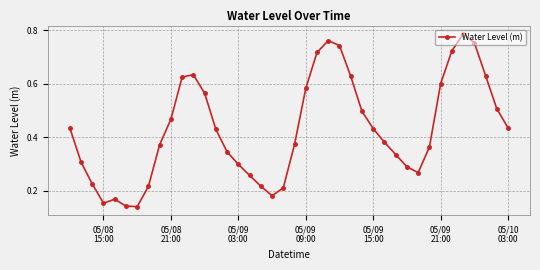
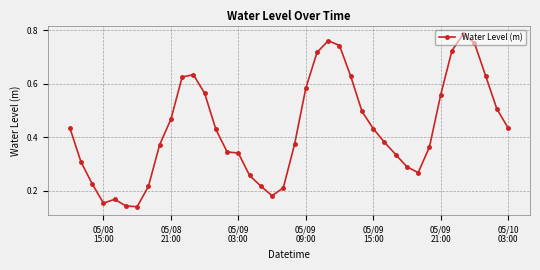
  {
    "05/08 15:00": 0.15,
    "05/08 21:00": 0.47,
-   "05/09 03:00": 0.30,
+   "05/09 03:00": 0.34,
    "05/09 09:00": 0.58,
    "05/09 15:00": 0.43,
-   "05/09 21:00": 0.60,
+   "05/09 21:00": 0.56,
    "05/10 03:00": 0.44
  }
